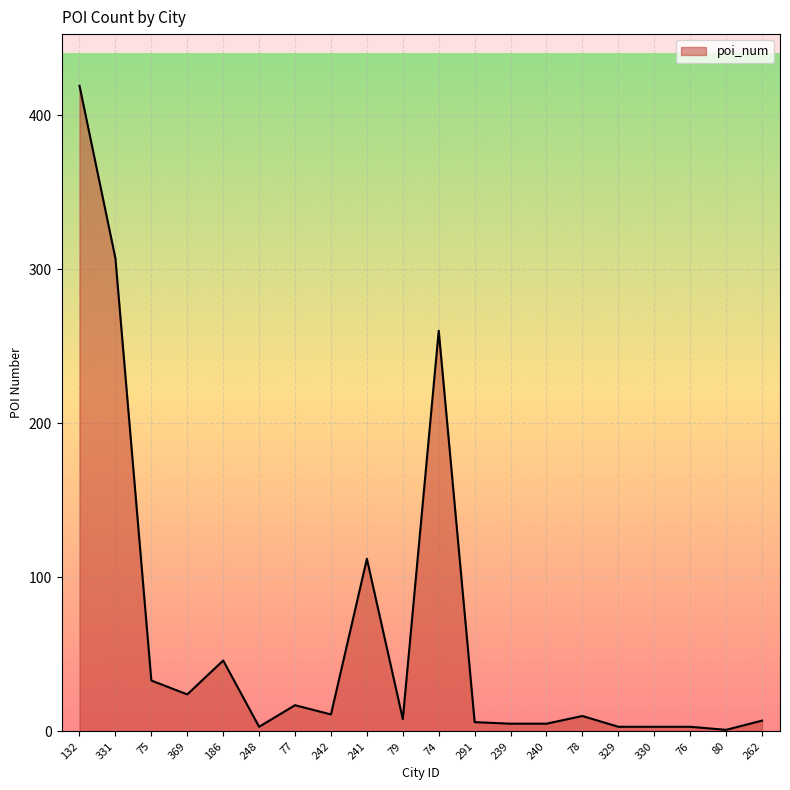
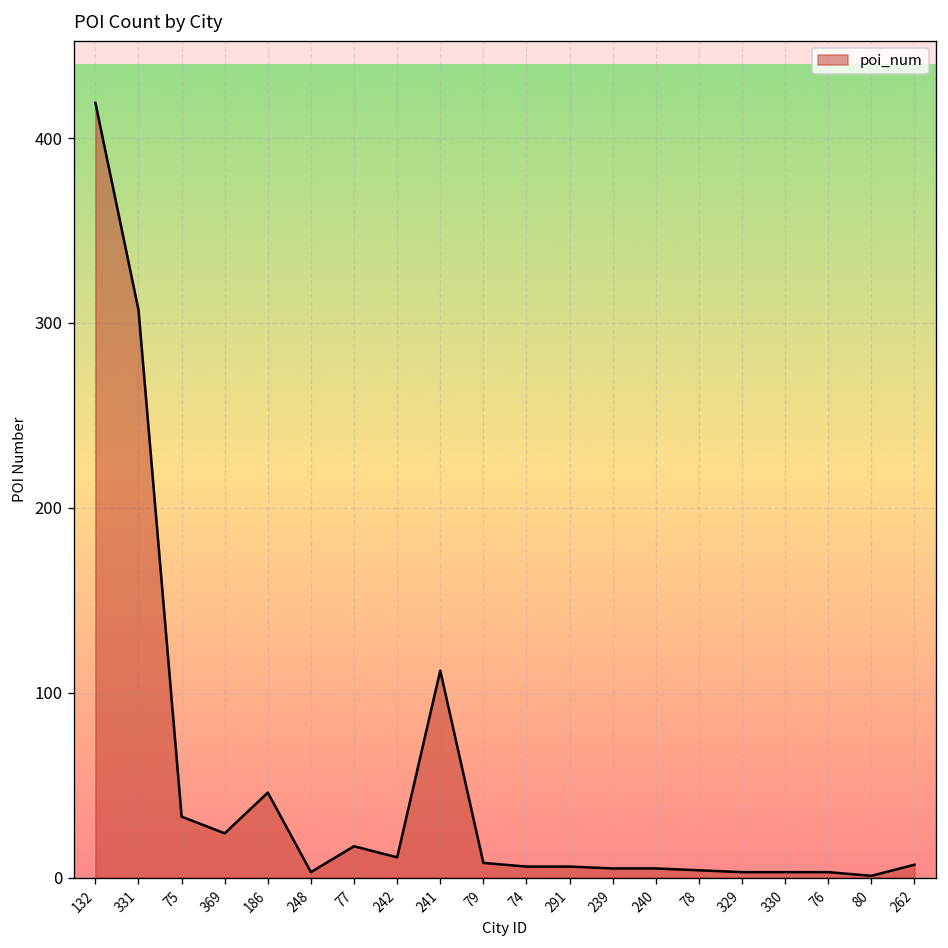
  {
    "132": 419,
    "331": 307,
    "75": 33,
    "369": 24,
    "186": 46,
    "248": 3,
    "77": 17,
    "242": 11,
    "241": 112,
    "79": 8,
-   "74": 260,
+   "74": 6,
    "291": 6,
    "239": 5,
    "240": 5,
-   "78": 10,
+   "78": 4,
    "329": 3,
    "330": 3,
    "76": 3,
    "80": 1,
    "262": 7
  }
